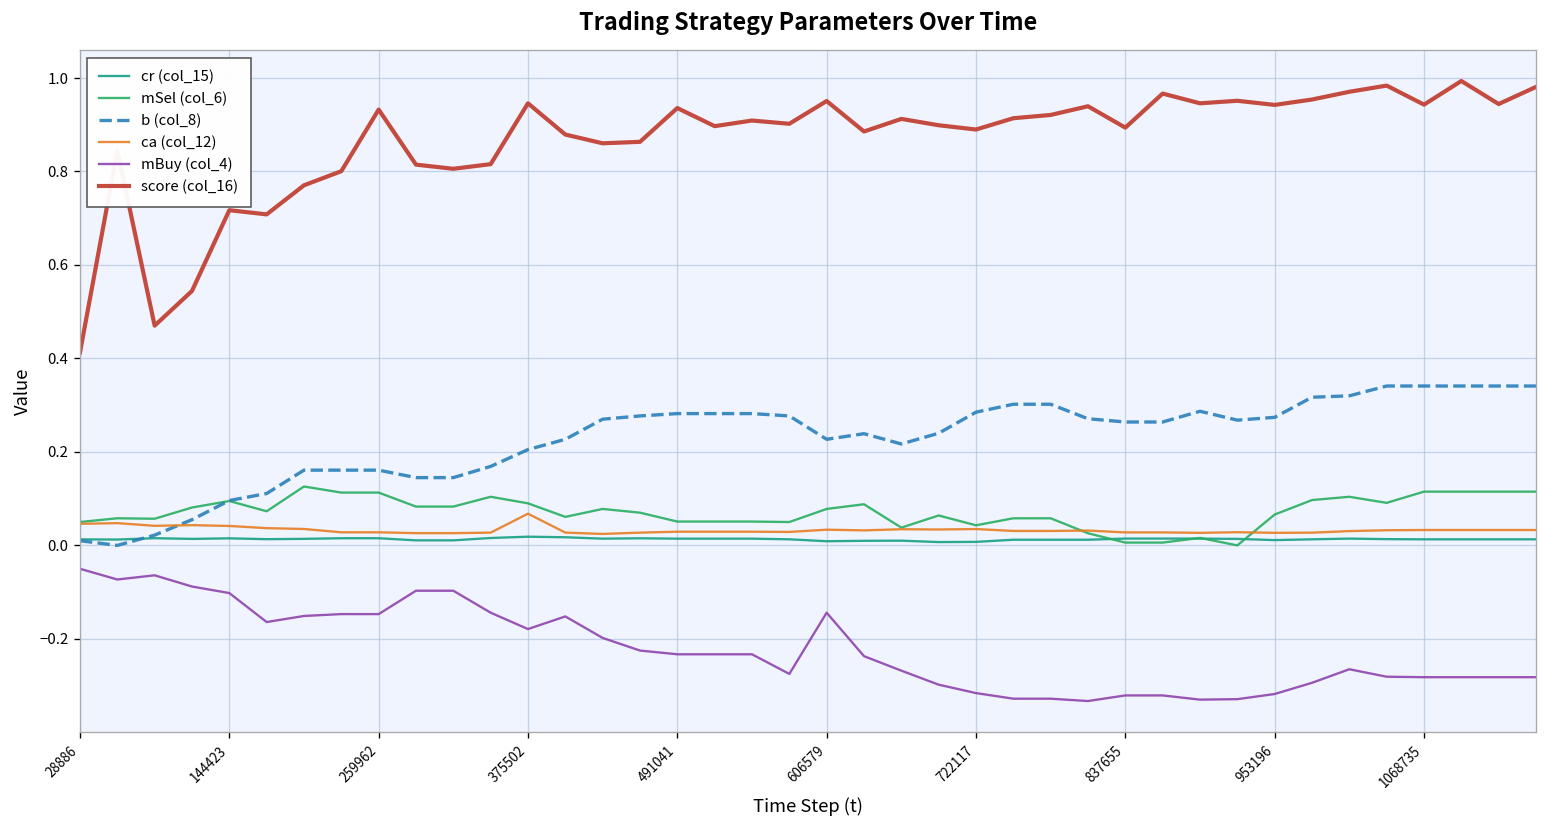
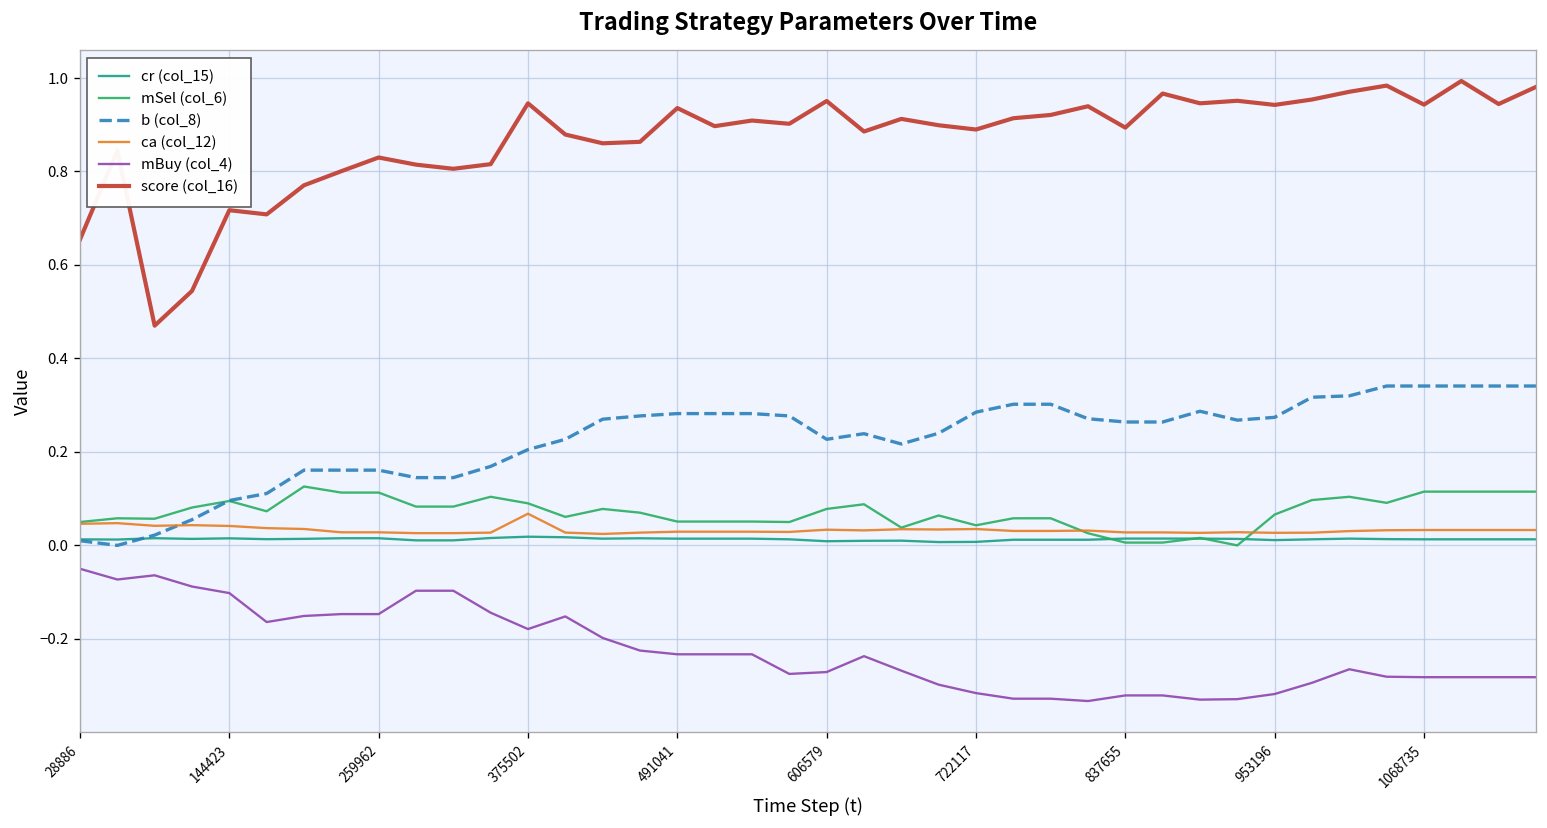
  {
    "b (col_8)": {
      "259962": 0.16,
      "375502": 0.21,
      "491041": 0.28,
      "606579": 0.23,
      "722117": 0.29,
      "837655": 0.26,
      "953196": 0.27,
      "1068735": 0.34
    },
    "ca (col_12)": {
      "144423": 0.04,
      "259962": 0.03,
      "375502": 0.07,
      "491041": 0.03,
      "606579": 0.03,
      "722117": 0.04,
      "837655": 0.03,
      "953196": 0.03,
      "1068735": 0.03
    },
    "mBuy (col_4)": {
      "28886": -0.05,
      "144423": -0.10,
      "259962": -0.15,
      "375502": -0.18,
      "491041": -0.23,
-     "606579": -0.14,
+     "606579": -0.27,
      "722117": -0.32,
      "837655": -0.32,
      "953196": -0.32,
      "1068735": -0.28
    },
    "score (col_16)": {
-     "28886": 0.41,
-     "259962": 0.93,
+     "28886": 0.65,
+     "259962": 0.83,
      "375502": 0.95,
      "491041": 0.94,
      "606579": 0.95,
      "722117": 0.89,
      "837655": 0.89,
      "953196": 0.94,
      "1068735": 0.94
    }
  }
